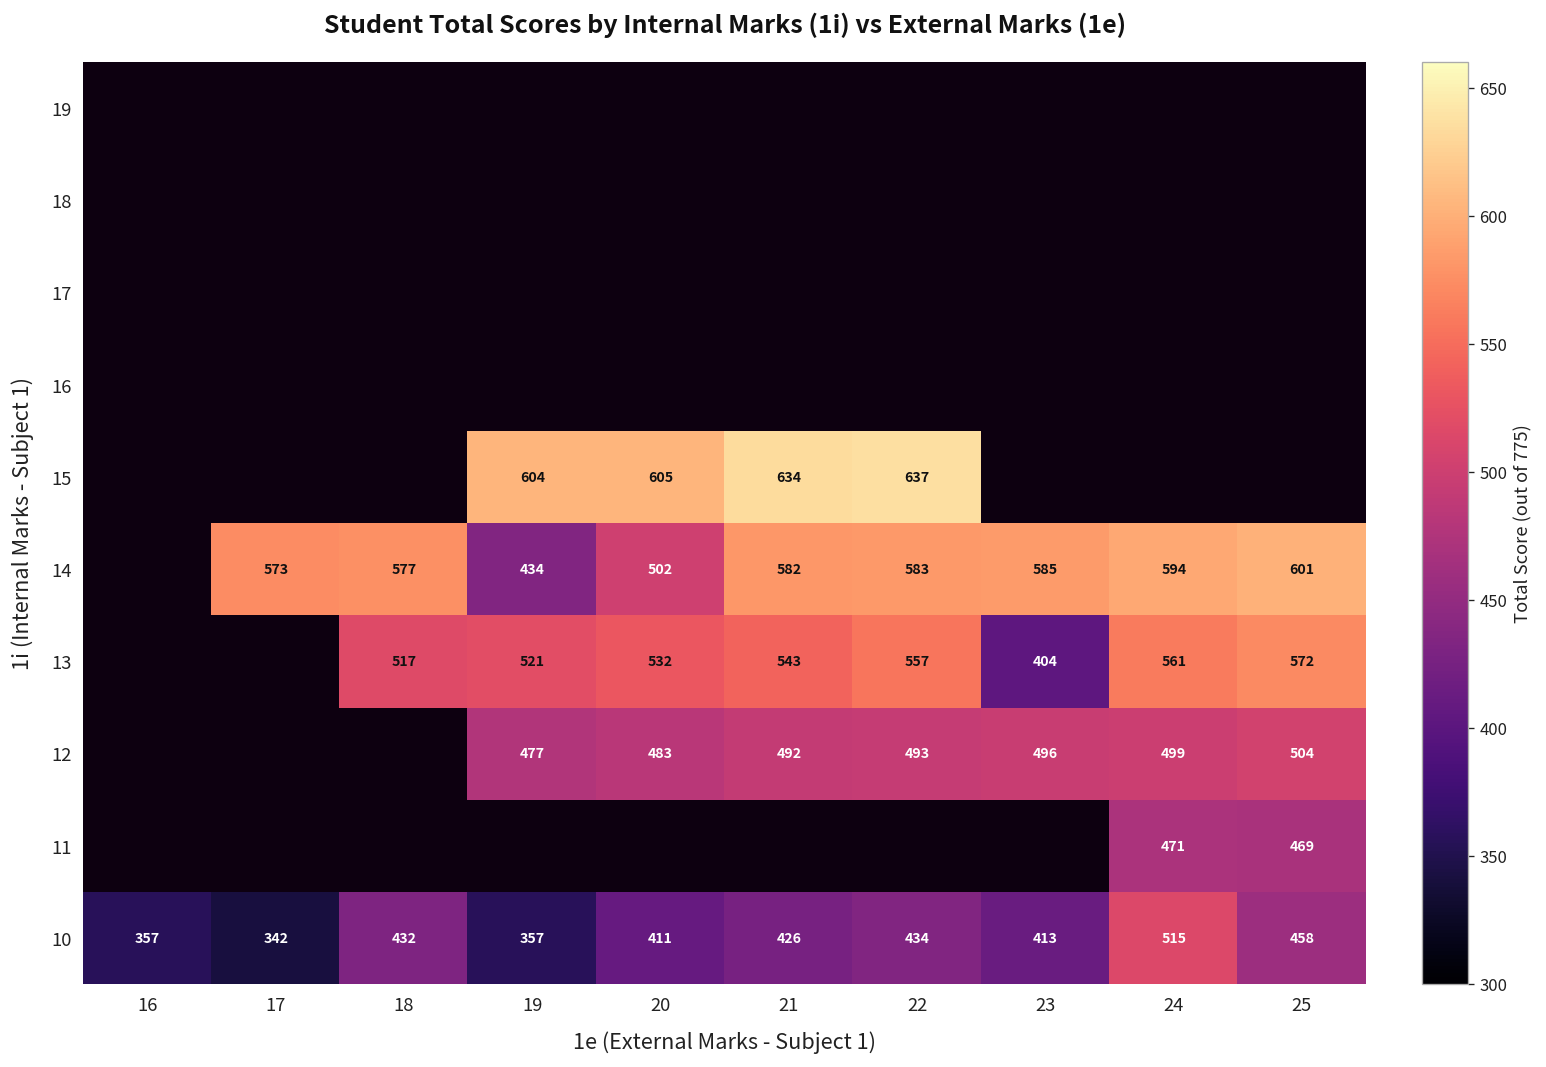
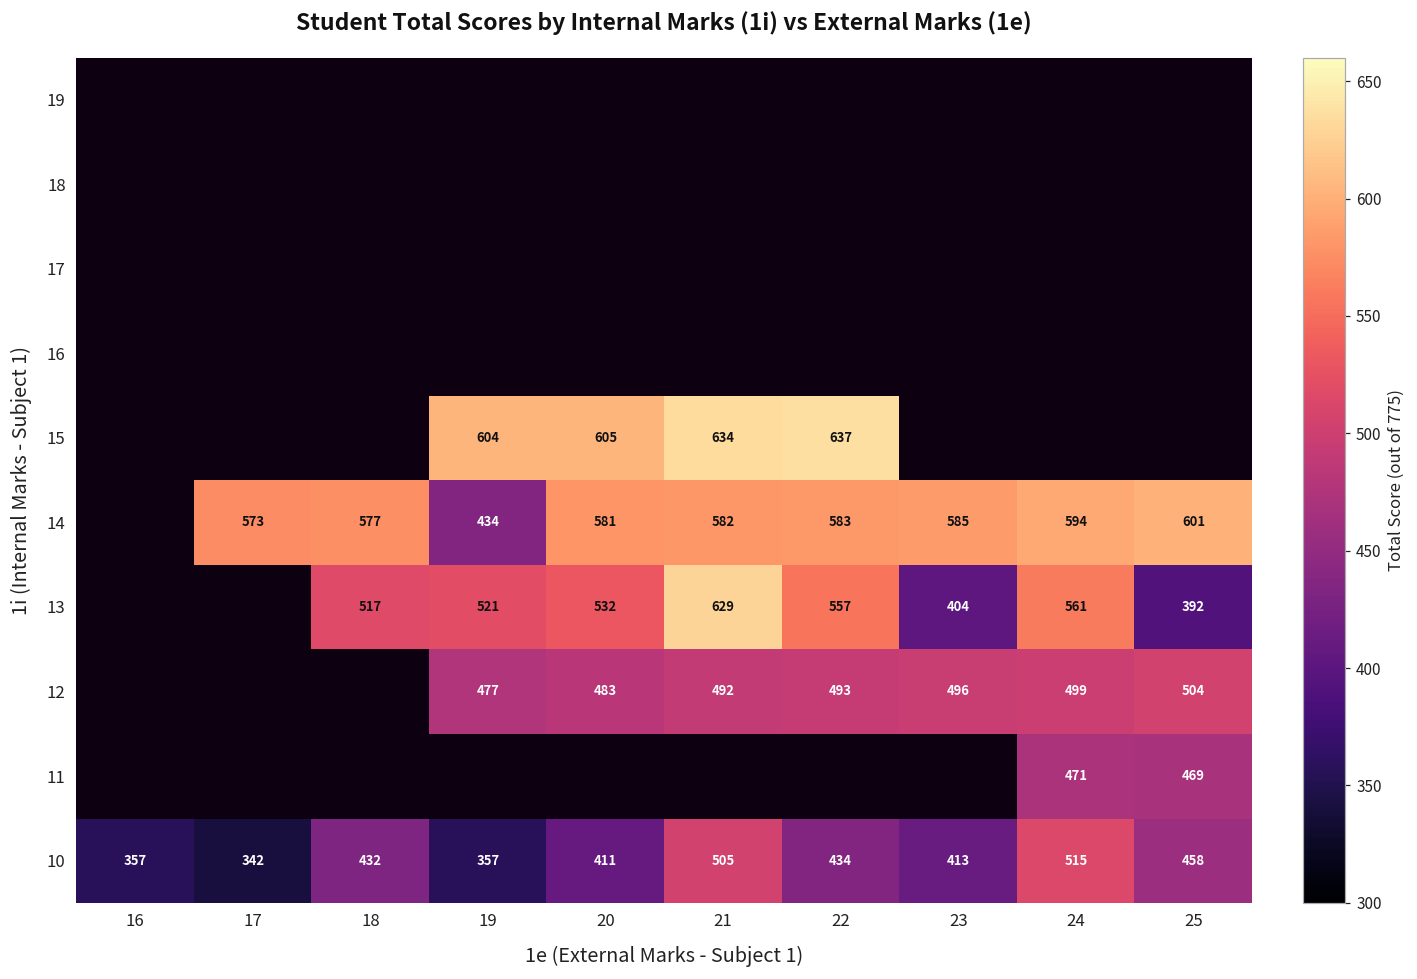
  {
    "15": {
      "19": 604,
      "20": 605,
      "21": 634,
      "22": 637
    },
    "14": {
      "17": 573,
      "18": 577,
      "19": 434,
-     "20": 502,
+     "20": 581,
      "21": 582,
      "22": 583,
      "23": 585,
      "24": 594,
      "25": 601
    },
    "13": {
      "18": 517,
      "19": 521,
      "20": 532,
-     "21": 543,
+     "21": 629,
      "22": 557,
      "23": 404,
      "24": 561,
-     "25": 572
+     "25": 392
    },
    "12": {
      "19": 477,
      "20": 483,
      "21": 492,
      "22": 493,
      "23": 496,
      "24": 499,
      "25": 504
    },
    "11": {
      "24": 471,
      "25": 469
    },
    "10": {
      "16": 357,
      "17": 342,
      "18": 432,
      "19": 357,
      "20": 411,
-     "21": 426,
+     "21": 505,
      "22": 434,
      "23": 413,
      "24": 515,
      "25": 458
    }
  }
